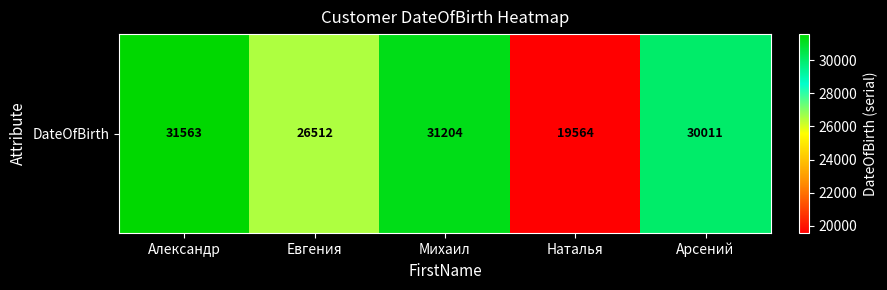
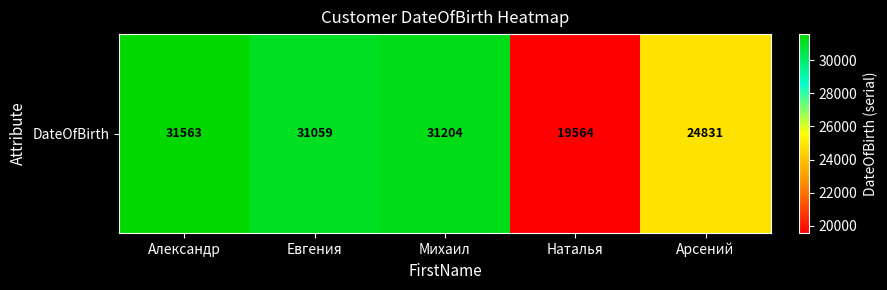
  {
    "DateOfBirth": {
      "Александр": 31563,
-     "Евгения": 26512,
+     "Евгения": 31059,
      "Михаил": 31204,
      "Наталья": 19564,
-     "Арсений": 30011
+     "Арсений": 24831
    }
  }
